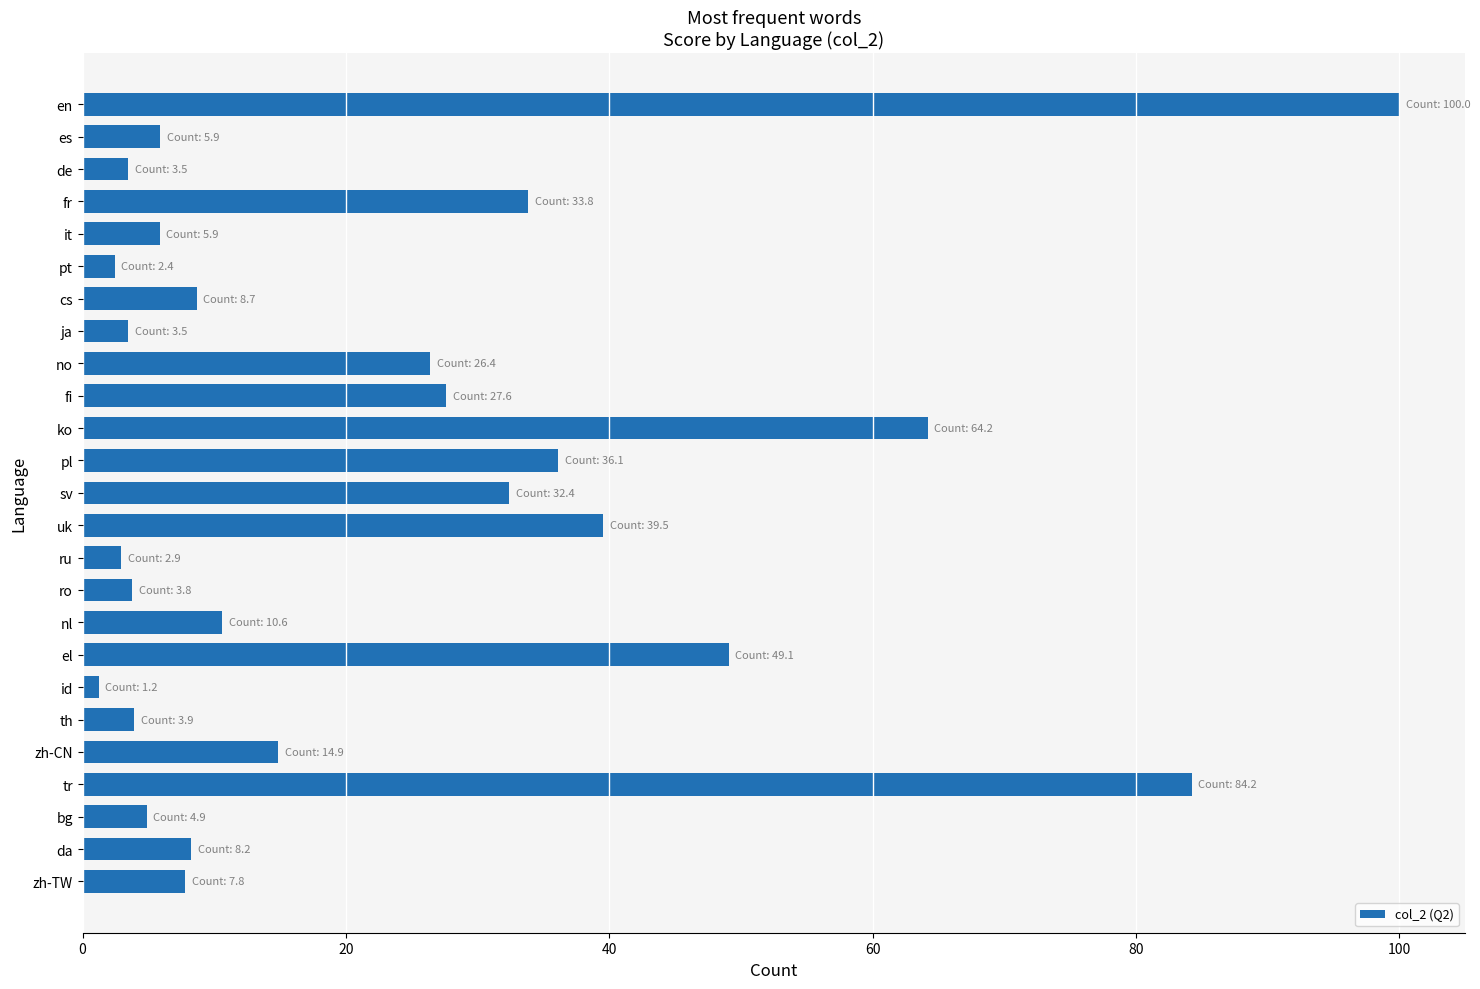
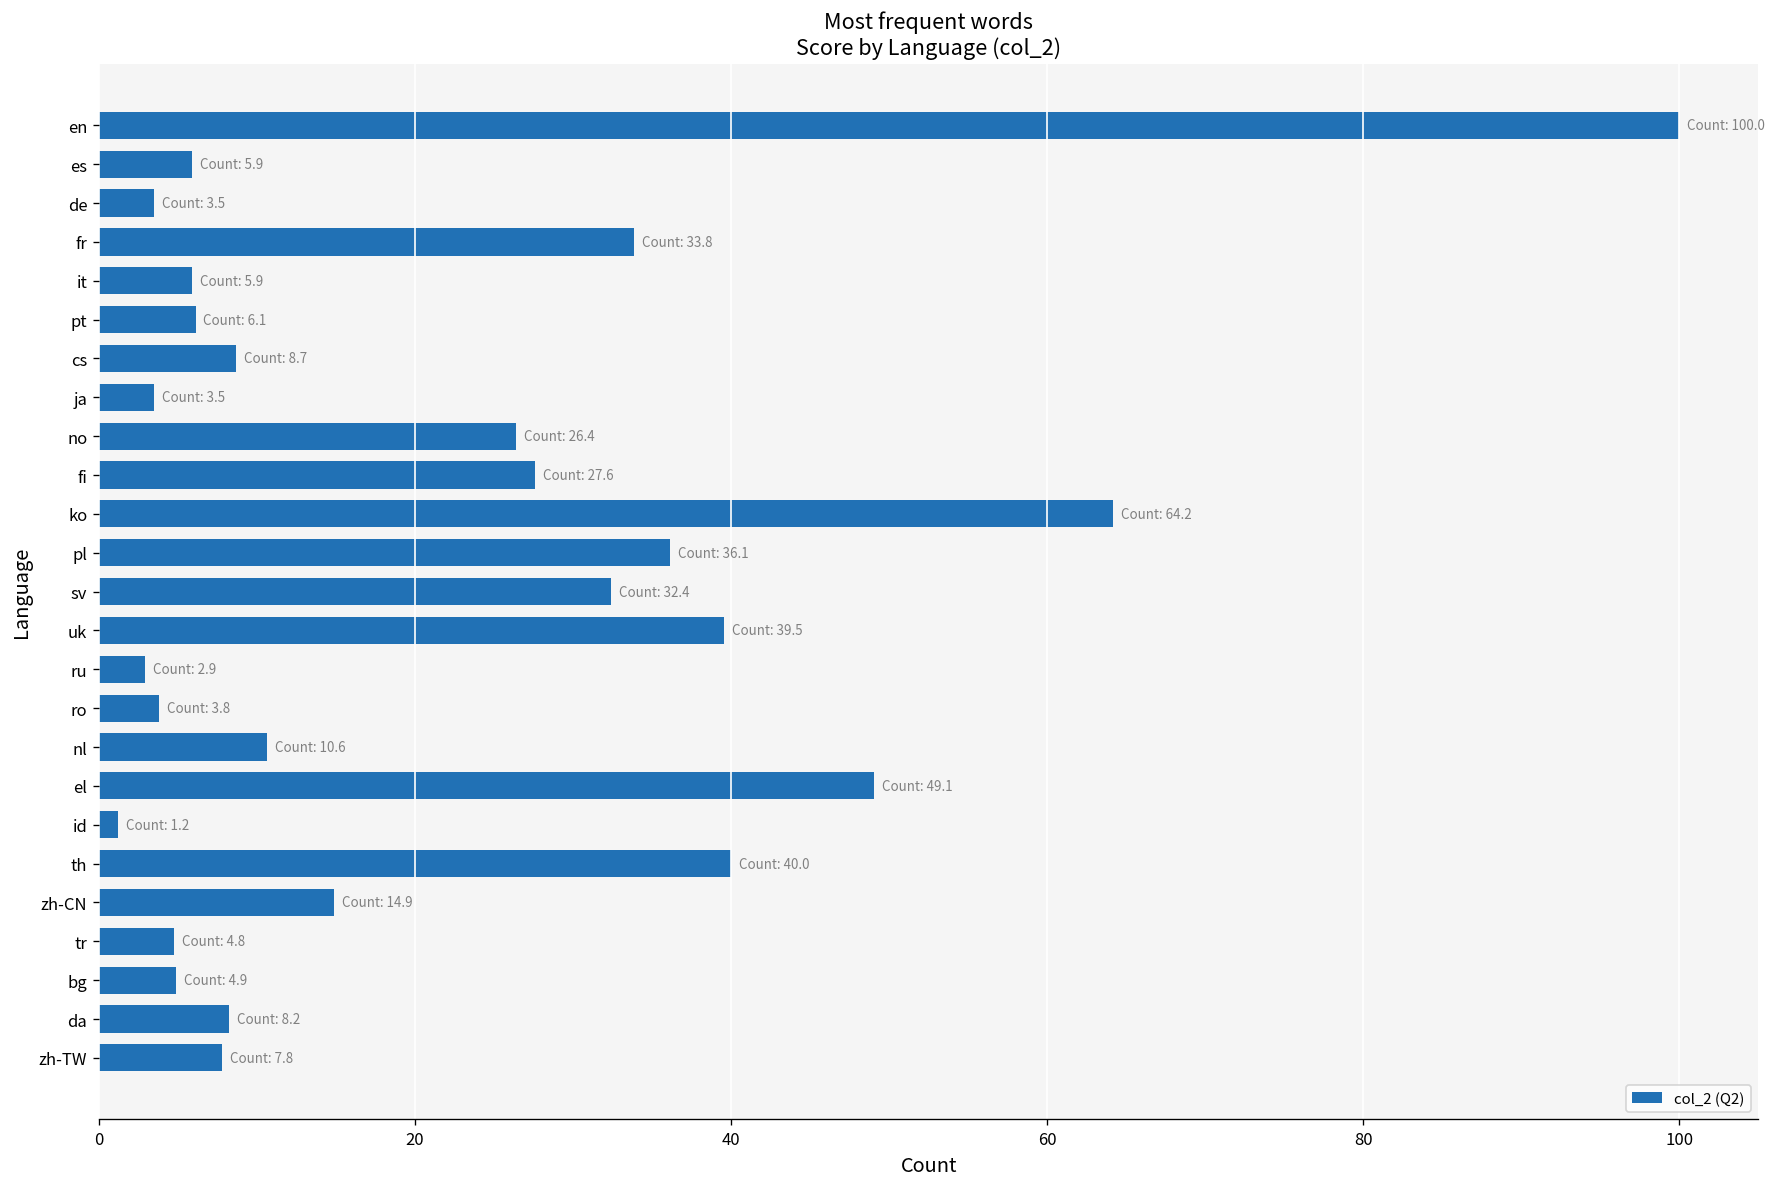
  {
    "en": 100.0,
    "es": 5.9,
    "de": 3.5,
    "fr": 33.8,
    "it": 5.9,
-   "pt": 2.4,
+   "pt": 6.1,
    "cs": 8.7,
    "ja": 3.5,
    "no": 26.4,
    "fi": 27.6,
    "ko": 64.2,
    "pl": 36.1,
    "sv": 32.4,
    "uk": 39.5,
    "ru": 2.9,
    "ro": 3.8,
    "nl": 10.6,
    "el": 49.1,
    "id": 1.2,
-   "th": 3.9,
+   "th": 40.0,
    "zh-CN": 14.9,
-   "tr": 84.2,
+   "tr": 4.8,
    "bg": 4.9,
    "da": 8.2,
    "zh-TW": 7.8
  }
